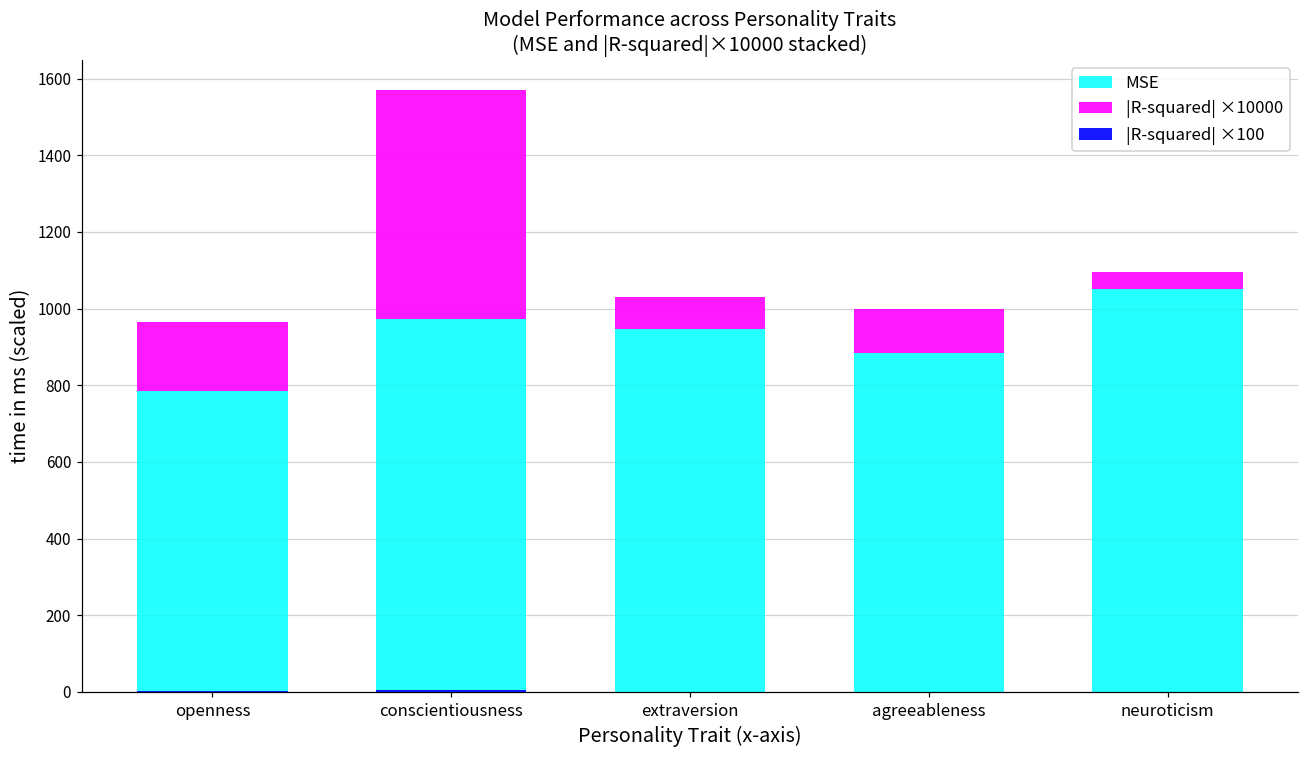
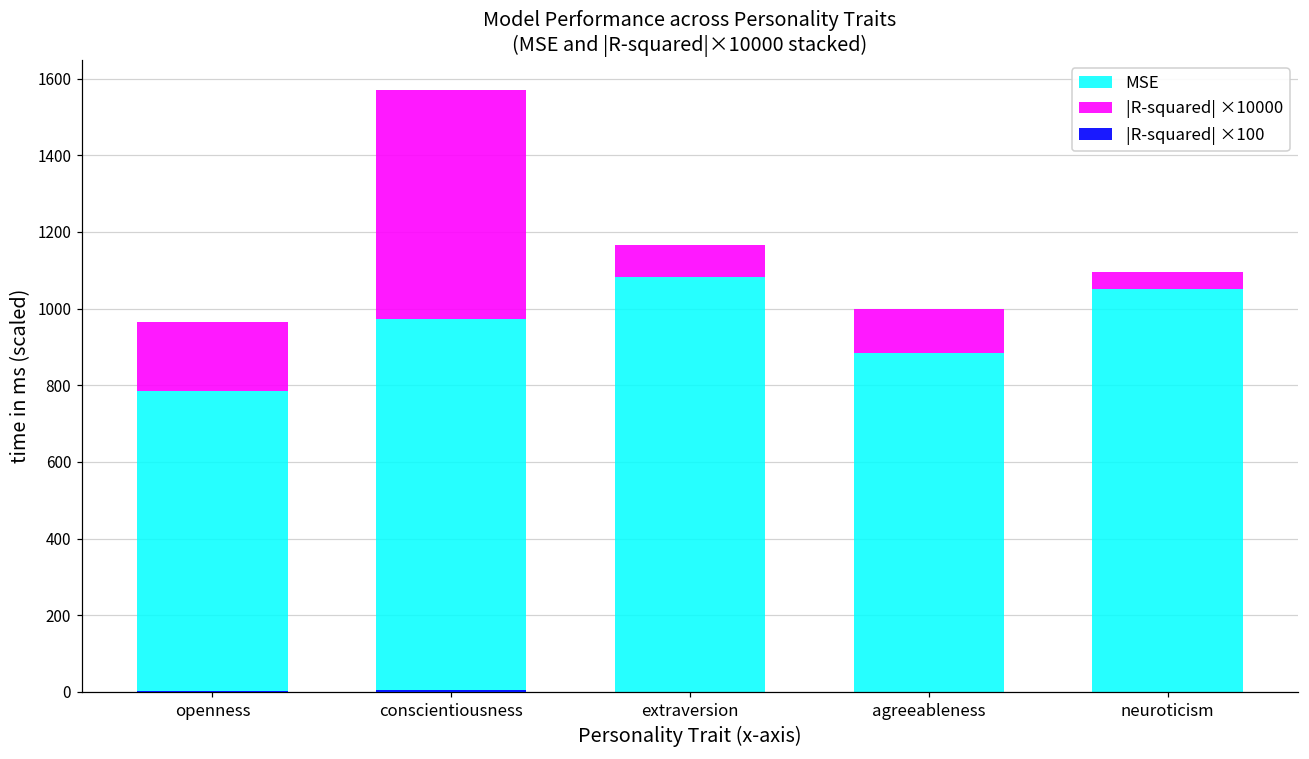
  {
    "MSE": {
      "openness": 790,
      "conscientiousness": 970,
-     "extraversion": 950,
+     "extraversion": 1080,
      "agreeableness": 880,
      "neuroticism": 1050
    },
    "|R-squared| ×10000": {
      "openness": 180,
      "conscientiousness": 600,
      "extraversion": 80,
      "agreeableness": 110,
      "neuroticism": 40
    }
  }
